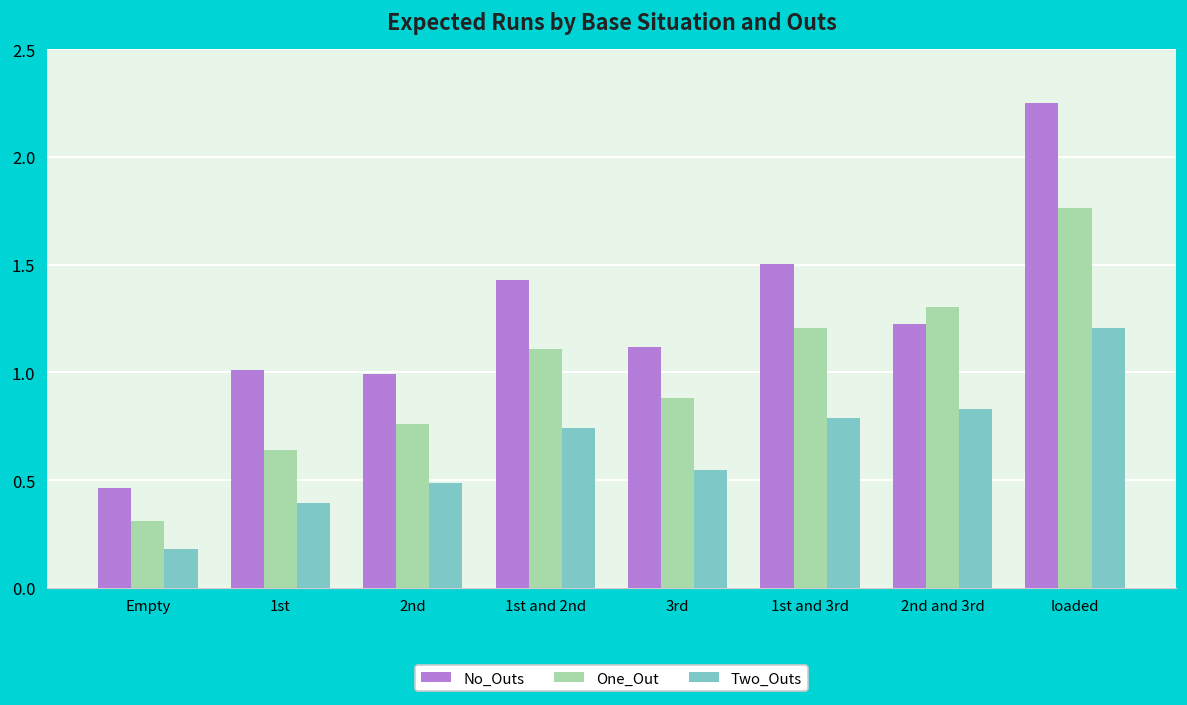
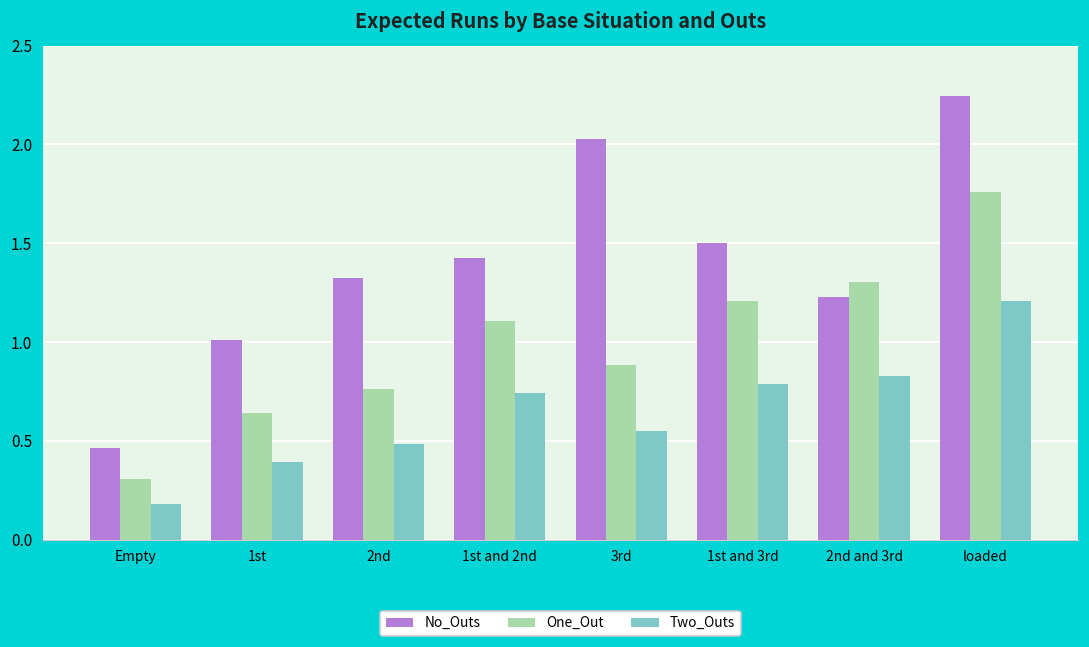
  {
    "No_Outs": {
      "Empty": 0.46,
      "1st": 1.01,
-     "2nd": 0.99,
+     "2nd": 1.33,
      "1st and 2nd": 1.43,
-     "3rd": 1.12,
+     "3rd": 2.03,
      "1st and 3rd": 1.50,
      "2nd and 3rd": 1.23,
      "loaded": 2.25
    }
  }
